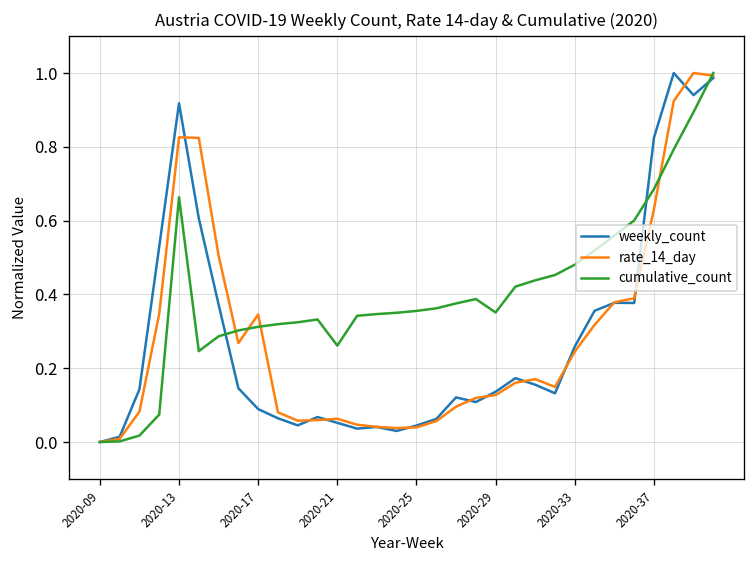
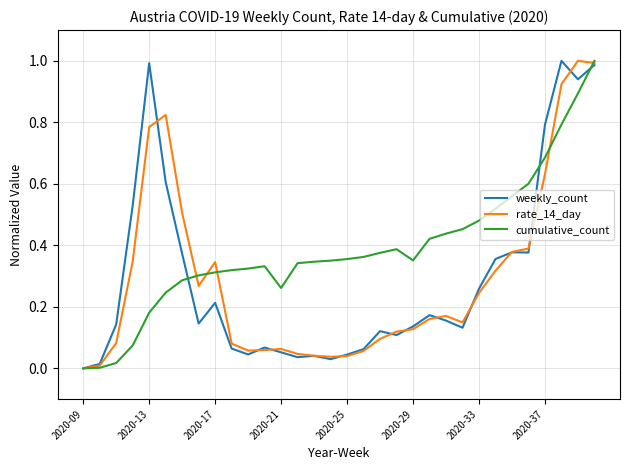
  {
    "weekly_count": {
-     "2020-13": 0.92,
-     "2020-17": 0.09,
+     "2020-13": 0.99,
+     "2020-17": 0.21,
      "2020-21": 0.05,
      "2020-29": 0.14,
      "2020-33": 0.26,
-     "2020-37": 0.82
+     "2020-37": 0.79
    },
    "rate_14_day": {
-     "2020-13": 0.83,
+     "2020-13": 0.78,
      "2020-17": 0.35,
      "2020-21": 0.06,
      "2020-29": 0.13,
      "2020-33": 0.25,
      "2020-37": 0.63
    },
    "cumulative_count": {
-     "2020-13": 0.66,
+     "2020-13": 0.18,
      "2020-17": 0.31,
      "2020-21": 0.26,
      "2020-25": 0.36,
      "2020-29": 0.35,
      "2020-33": 0.48,
      "2020-37": 0.69
    }
  }
